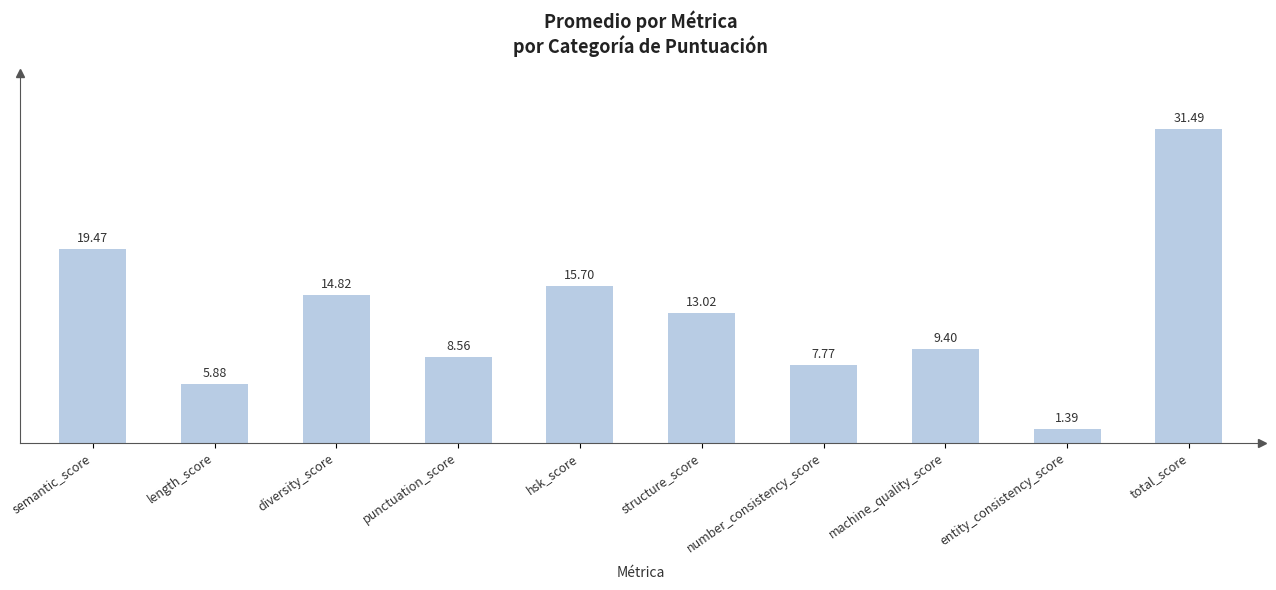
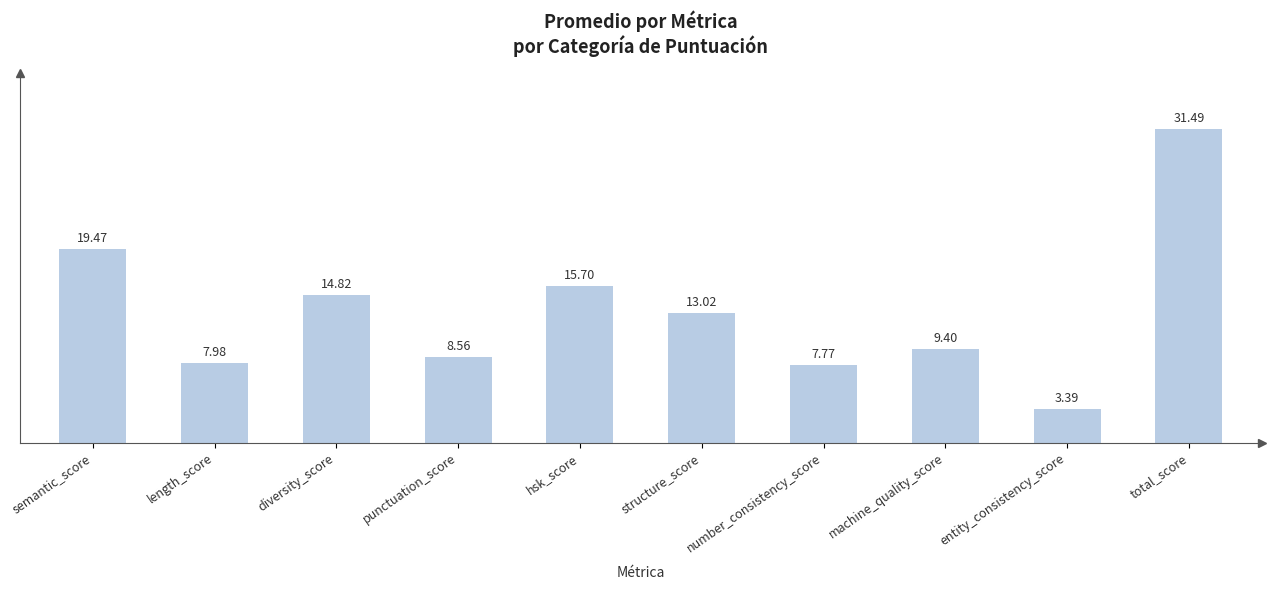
  {
    "semantic_score": 19.47,
-   "length_score": 5.88,
+   "length_score": 7.98,
    "diversity_score": 14.82,
    "punctuation_score": 8.56,
    "hsk_score": 15.70,
    "structure_score": 13.02,
    "number_consistency_score": 7.77,
    "machine_quality_score": 9.40,
-   "entity_consistency_score": 1.39,
+   "entity_consistency_score": 3.39,
    "total_score": 31.49
  }
